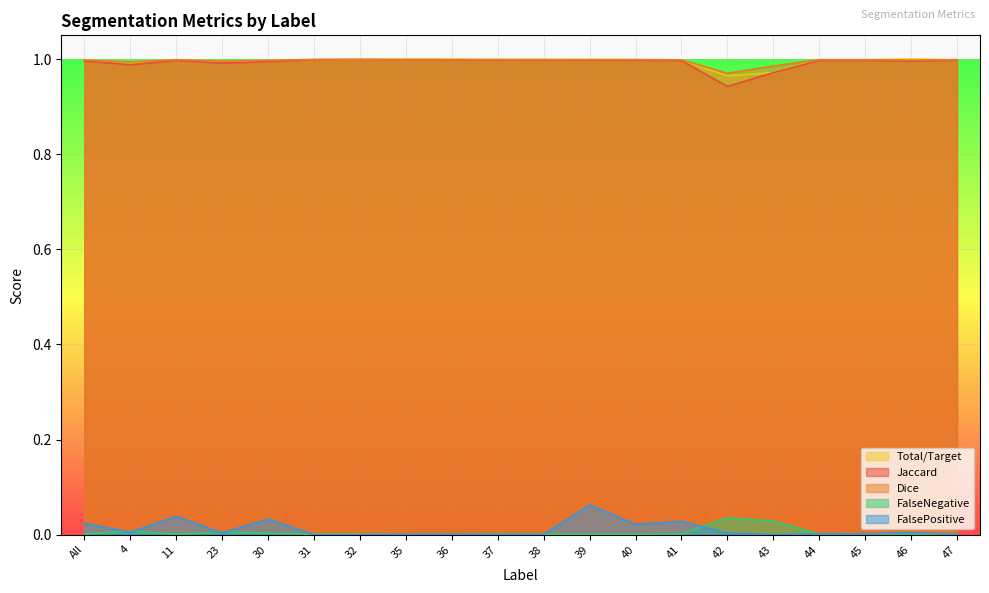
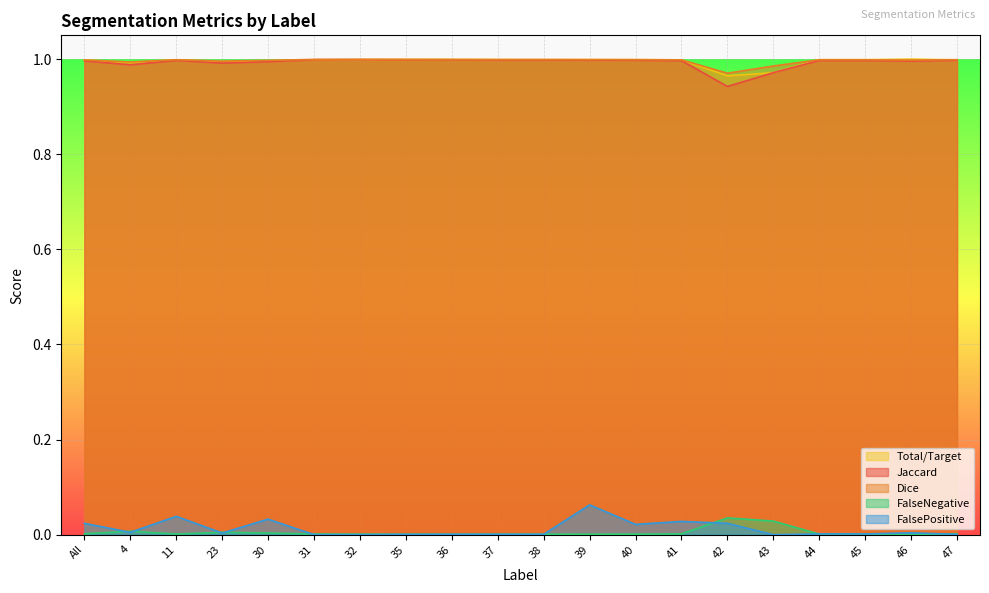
  {
    "FalseNegative": {
      "All": 0.00,
      "11": 0.00,
      "30": 0.00,
      "39": 0.00,
      "40": 0.00,
      "41": 0.00,
      "42": 0.04,
      "43": 0.03
    },
    "FalsePositive": {
      "All": 0.02,
      "11": 0.04,
      "30": 0.03,
      "39": 0.06,
      "40": 0.02,
      "41": 0.03,
-     "42": 0.00,
+     "42": 0.02,
      "43": 0.00
    }
  }
